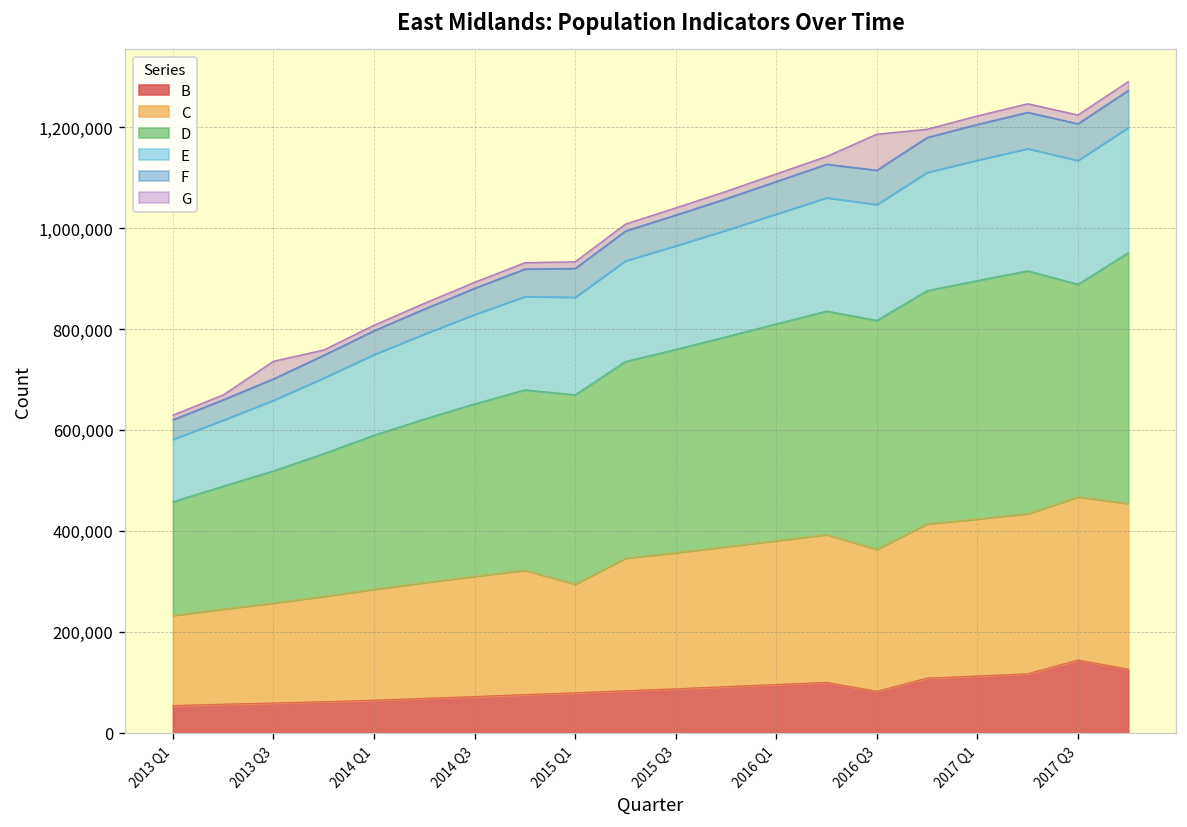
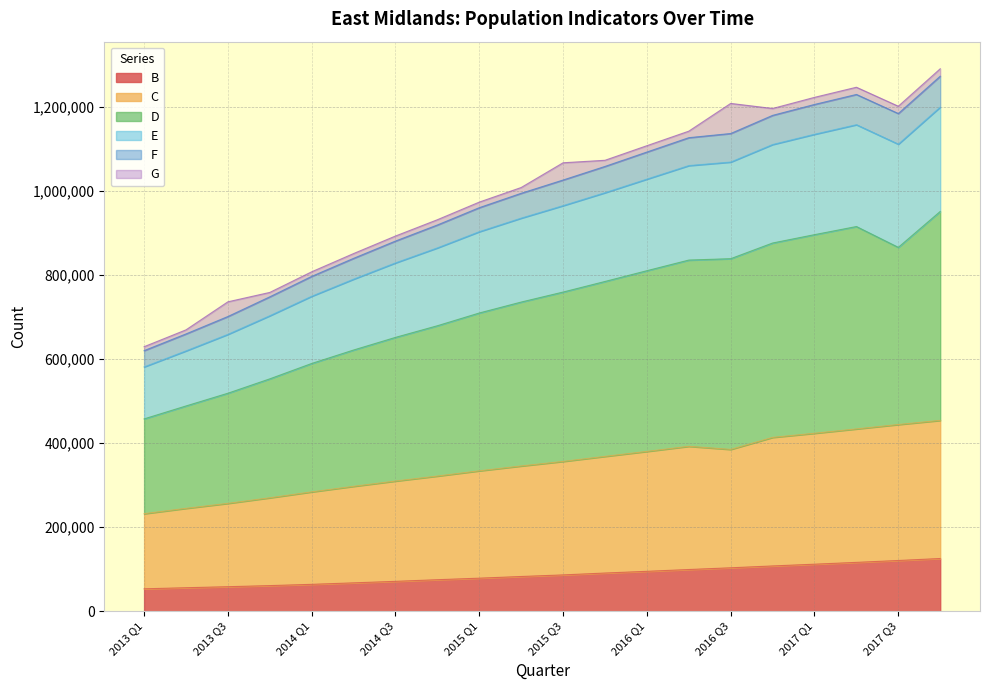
  {
    "B": {
      "2013 Q1": "50,000",
      "2013 Q3": "60,000",
      "2014 Q1": "60,000",
      "2014 Q3": "70,000",
      "2015 Q1": "80,000",
      "2015 Q3": "90,000",
      "2016 Q1": "100,000",
-     "2016 Q3": "80,000",
+     "2016 Q3": "100,000",
      "2017 Q1": "110,000",
-     "2017 Q3": "140,000"
+     "2017 Q3": "120,000"
    },
    "C": {
      "2013 Q1": "180,000",
      "2013 Q3": "200,000",
      "2014 Q1": "220,000",
      "2014 Q3": "240,000",
-     "2015 Q1": "220,000",
+     "2015 Q1": "260,000",
      "2015 Q3": "270,000",
      "2016 Q1": "290,000",
      "2016 Q3": "280,000",
      "2017 Q1": "310,000",
      "2017 Q3": "320,000"
    },
    "D": {
      "2013 Q1": "230,000",
      "2013 Q3": "260,000",
      "2014 Q1": "310,000",
      "2014 Q3": "340,000",
      "2015 Q1": "380,000",
      "2015 Q3": "400,000",
      "2016 Q1": "430,000",
      "2016 Q3": "450,000",
      "2017 Q1": "470,000",
      "2017 Q3": "420,000"
    },
    "G": {
      "2013 Q1": "10,000",
      "2013 Q3": "30,000",
      "2014 Q1": "10,000",
      "2014 Q3": "10,000",
      "2015 Q1": "10,000",
-     "2015 Q3": "10,000",
+     "2015 Q3": "40,000",
      "2016 Q1": "20,000",
      "2016 Q3": "70,000",
      "2017 Q1": "20,000",
      "2017 Q3": "20,000"
    }
  }
